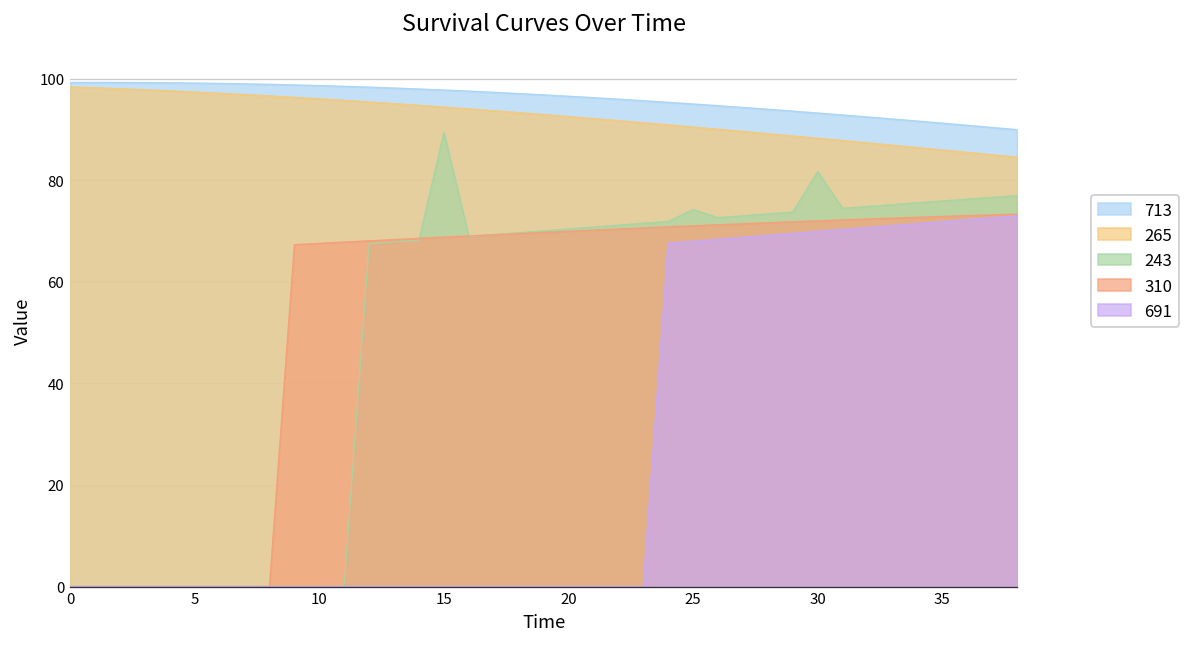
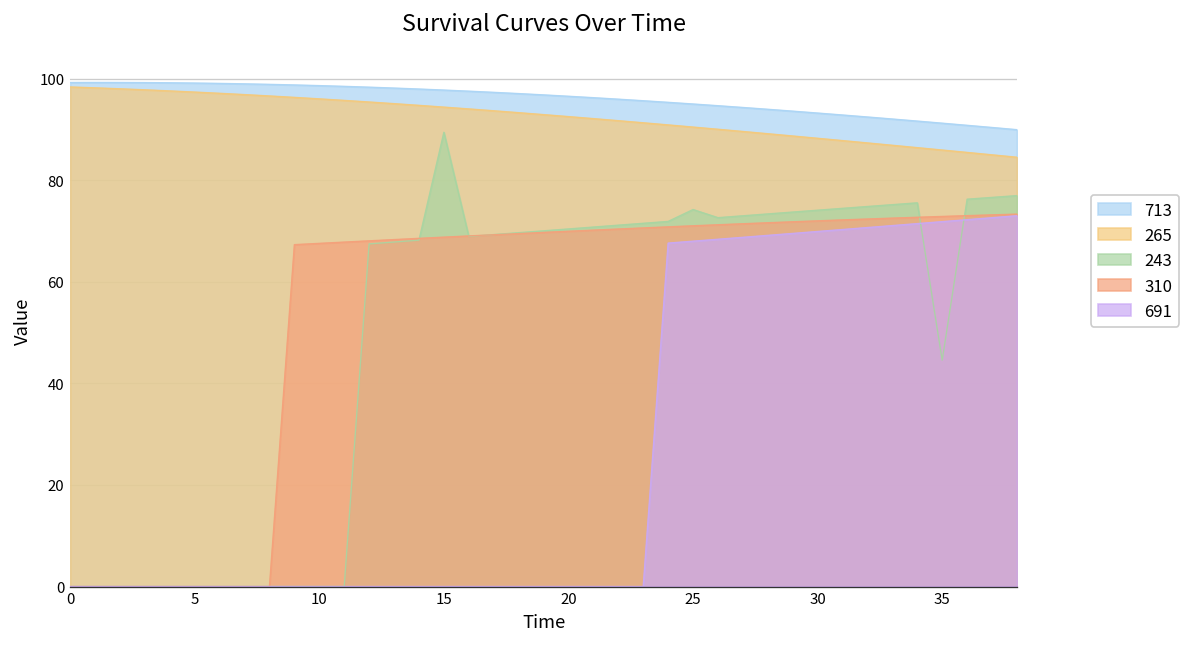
  {
    "243": {
      "15": 89,
      "25": 74,
-     "30": 82,
-     "35": 76
+     "30": 74,
+     "35": 45
    }
  }
